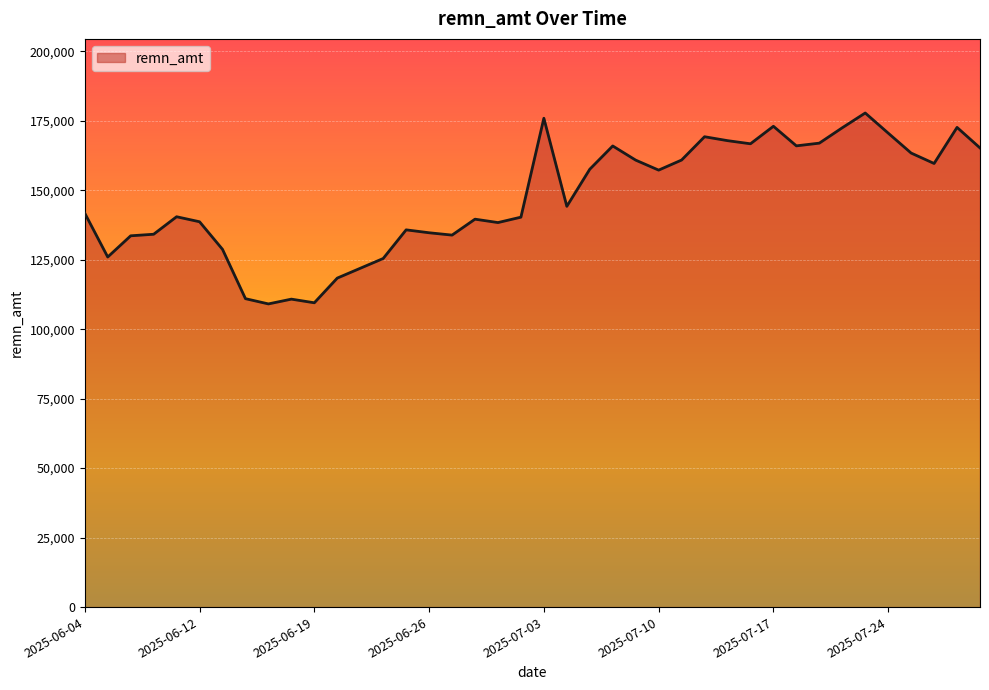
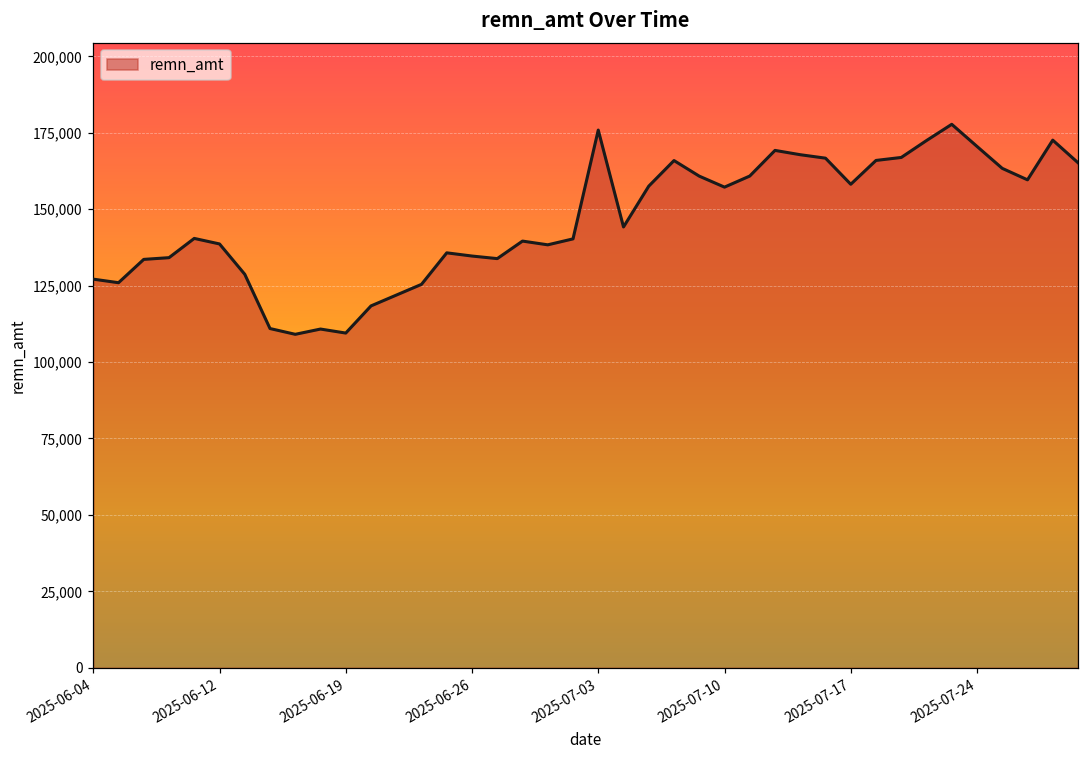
  {
-   "2025-06-04": "142,000",
+   "2025-06-04": "127,000",
    "2025-06-12": "139,000",
    "2025-06-19": "109,000",
    "2025-06-26": "135,000",
    "2025-07-03": "176,000",
    "2025-07-10": "157,000",
-   "2025-07-17": "173,000",
+   "2025-07-17": "158,000",
    "2025-07-24": "171,000"
  }
